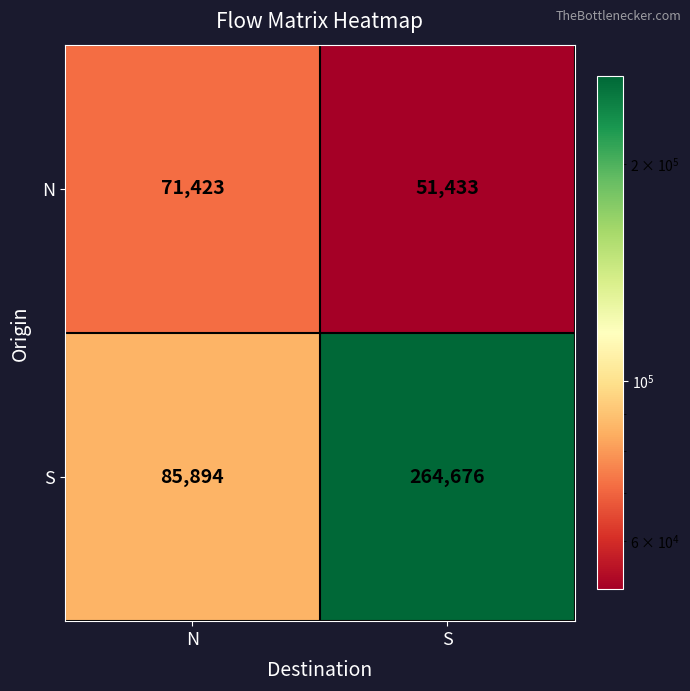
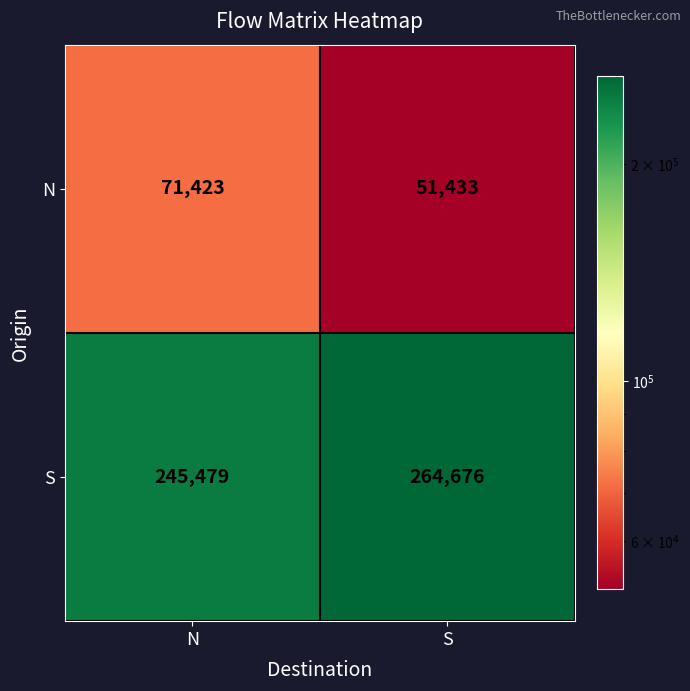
  {
    "N": {
      "N": "71,423",
      "S": "51,433"
    },
    "S": {
-     "N": "85,894",
+     "N": "245,479",
      "S": "264,676"
    }
  }
